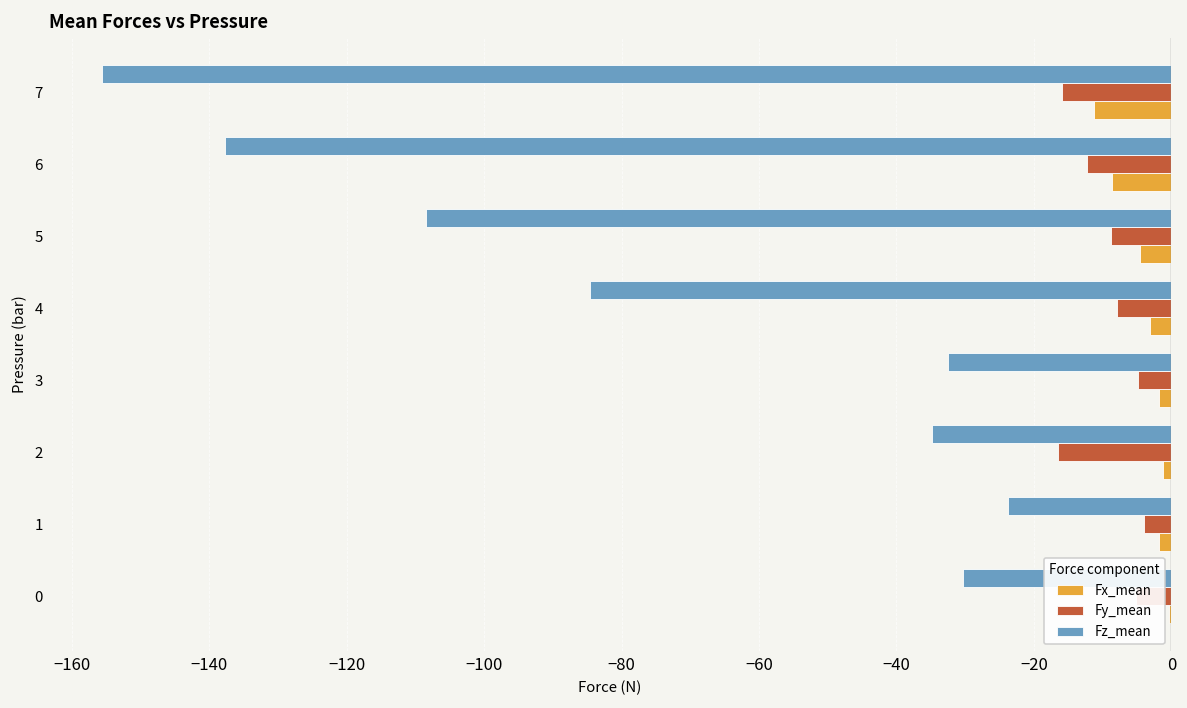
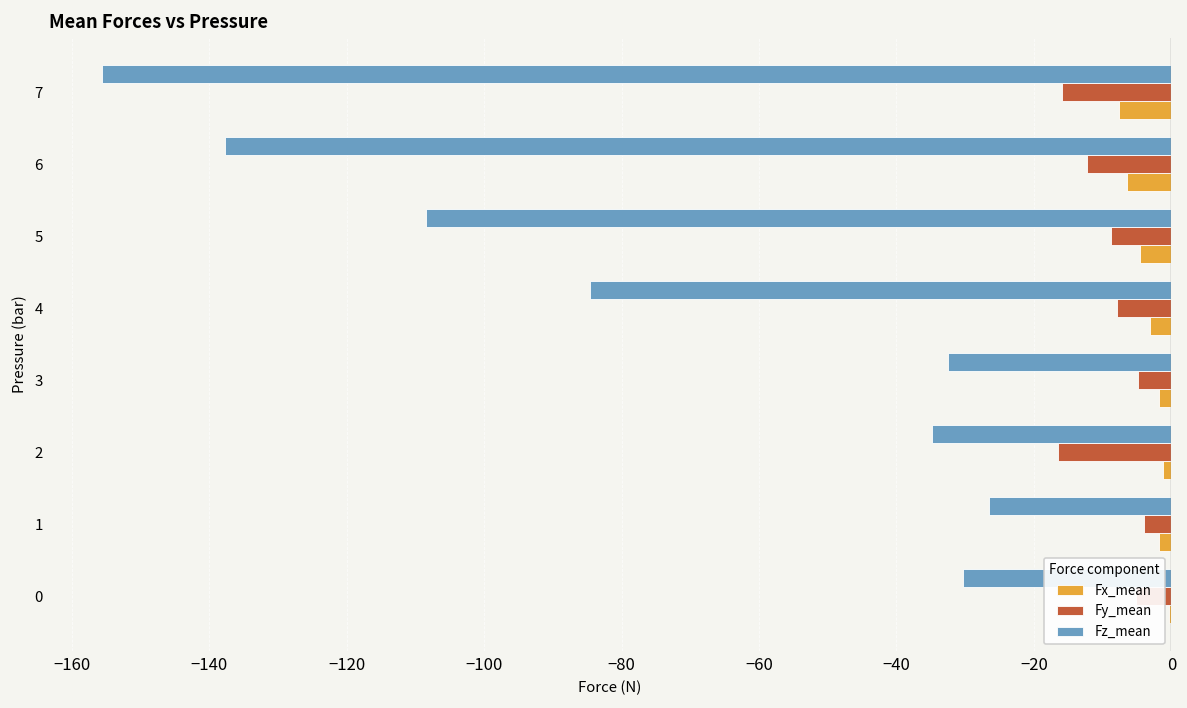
  {
    "Fx_mean": {
-     "7": -11,
-     "6": -9,
+     "7": -8,
+     "6": -6,
      "5": -5,
      "4": -3,
      "3": -2,
      "2": -1,
      "1": -2
    },
    "Fy_mean": {
      "7": -16,
      "6": -12,
      "5": -9,
      "4": -8,
      "3": -5,
      "2": -17,
      "1": -4
    },
    "Fz_mean": {
      "7": -156,
      "6": -138,
      "5": -108,
      "4": -85,
      "3": -32,
      "2": -35,
-     "1": -24,
+     "1": -26,
      "0": -30
    }
  }
